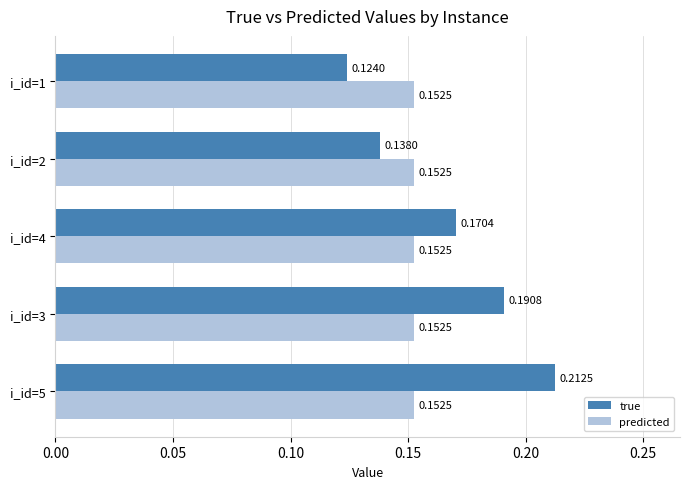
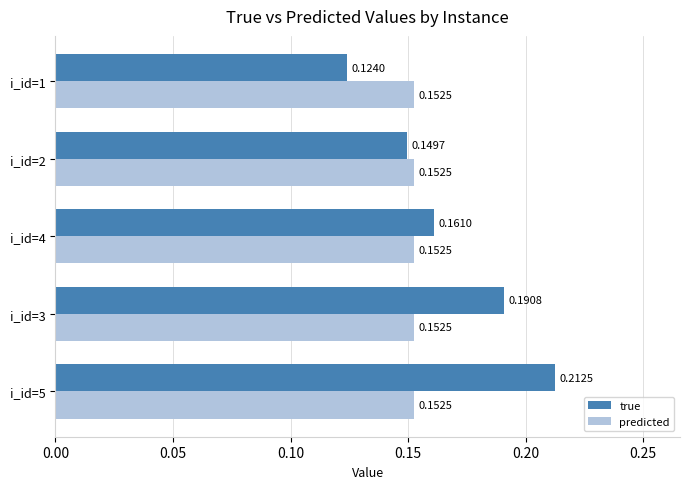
  {
    "true": {
      "i_id=1": 0.1240,
-     "i_id=2": 0.1380,
-     "i_id=4": 0.1704,
+     "i_id=2": 0.1497,
+     "i_id=4": 0.1610,
      "i_id=3": 0.1908,
      "i_id=5": 0.2125
    },
    "predicted": {
      "i_id=1": 0.1525,
      "i_id=2": 0.1525,
      "i_id=4": 0.1525,
      "i_id=3": 0.1525,
      "i_id=5": 0.1525
    }
  }
